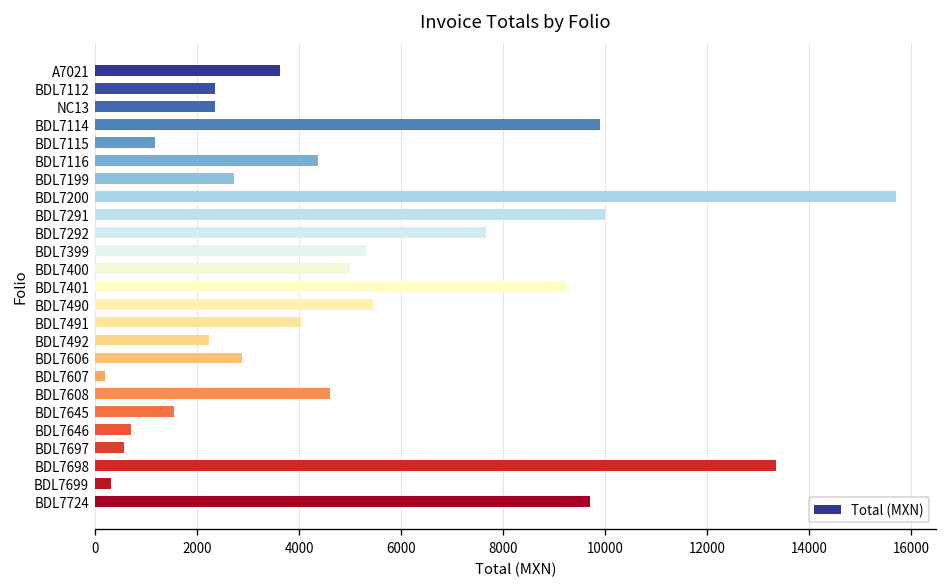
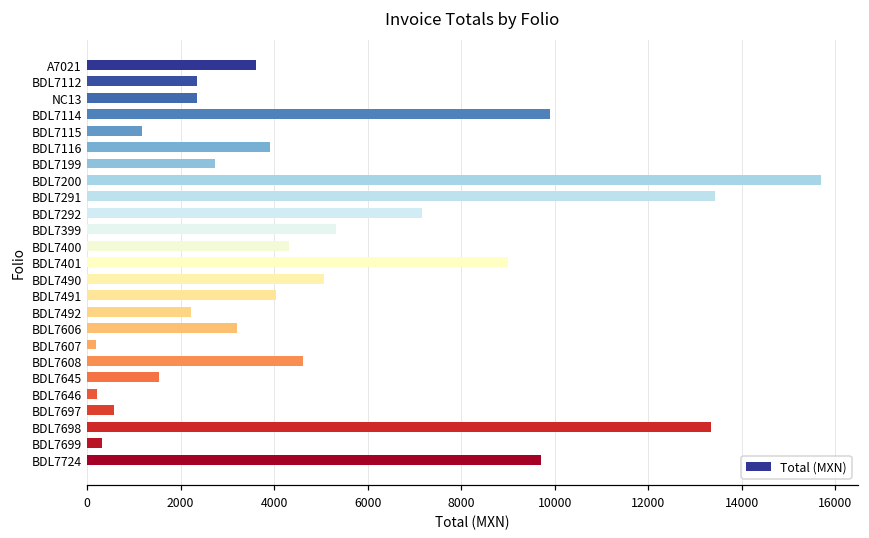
  {
    "A7021": 3600,
    "BDL7112": 2400,
    "NC13": 2400,
    "BDL7114": 9900,
    "BDL7115": 1200,
-   "BDL7116": 4400,
+   "BDL7116": 3900,
    "BDL7199": 2700,
    "BDL7200": 15700,
-   "BDL7291": 10000,
-   "BDL7292": 7700,
+   "BDL7291": 13400,
+   "BDL7292": 7200,
    "BDL7399": 5300,
-   "BDL7400": 5000,
-   "BDL7401": 9200,
-   "BDL7490": 5400,
+   "BDL7400": 4300,
+   "BDL7401": 9000,
+   "BDL7490": 5100,
    "BDL7491": 4000,
    "BDL7492": 2200,
-   "BDL7606": 2900,
+   "BDL7606": 3200,
    "BDL7607": 200,
    "BDL7608": 4600,
    "BDL7645": 1500,
-   "BDL7646": 700,
+   "BDL7646": 200,
    "BDL7697": 600,
    "BDL7698": 13400,
    "BDL7699": 300,
    "BDL7724": 9700
  }
